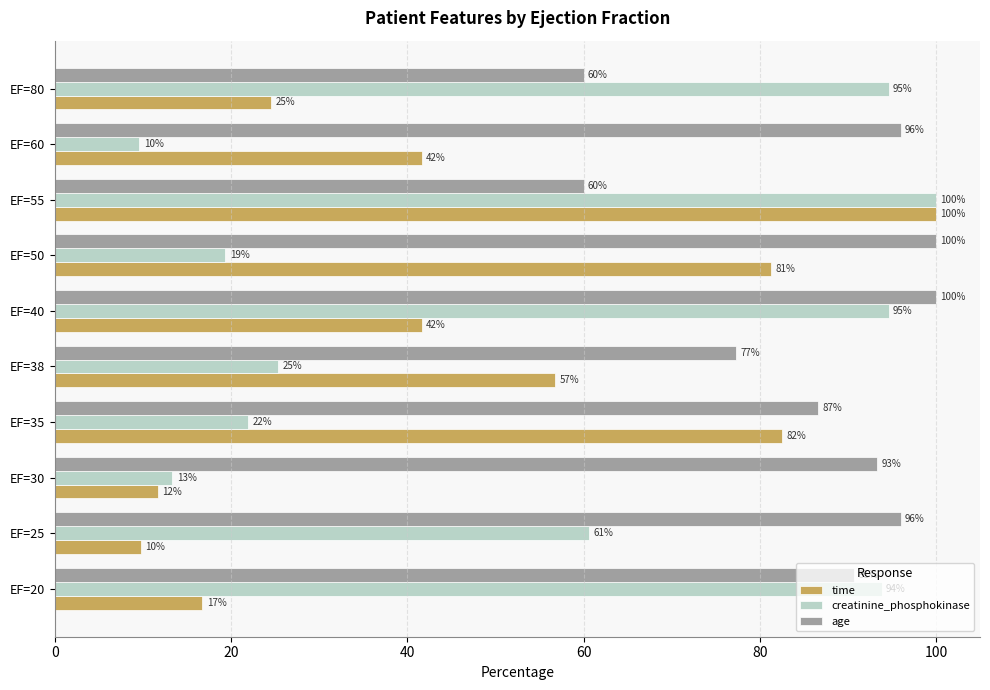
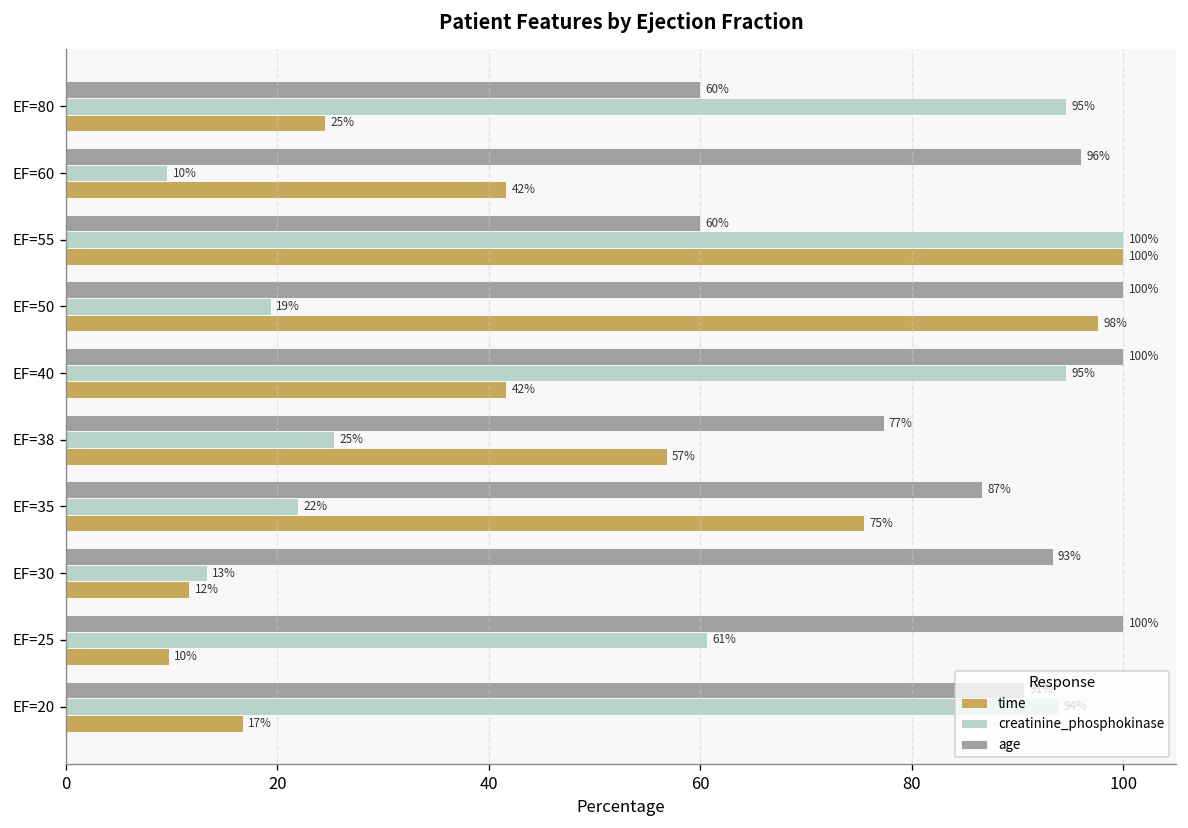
  {
    "time": {
      "EF=80": "25%",
      "EF=60": "42%",
      "EF=55": "100%",
-     "EF=50": "81%",
+     "EF=50": "98%",
      "EF=40": "42%",
      "EF=38": "57%",
-     "EF=35": "82%",
+     "EF=35": "75%",
      "EF=30": "12%",
      "EF=25": "10%",
      "EF=20": "17%"
    },
    "creatinine_phosphokinase": {
      "EF=80": "95%",
      "EF=60": "10%",
      "EF=55": "100%",
      "EF=50": "19%",
      "EF=40": "95%",
      "EF=38": "25%",
      "EF=35": "22%",
      "EF=30": "13%",
      "EF=25": "61%"
    },
    "age": {
      "EF=80": "60%",
      "EF=60": "96%",
      "EF=55": "60%",
      "EF=50": "100%",
      "EF=40": "100%",
      "EF=38": "77%",
      "EF=35": "87%",
      "EF=30": "93%",
-     "EF=25": "96%"
+     "EF=25": "100%"
    }
  }
